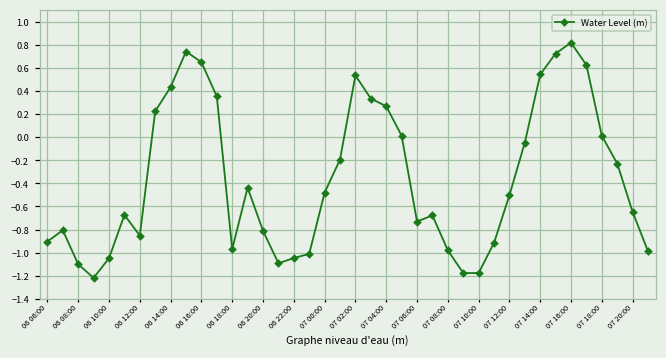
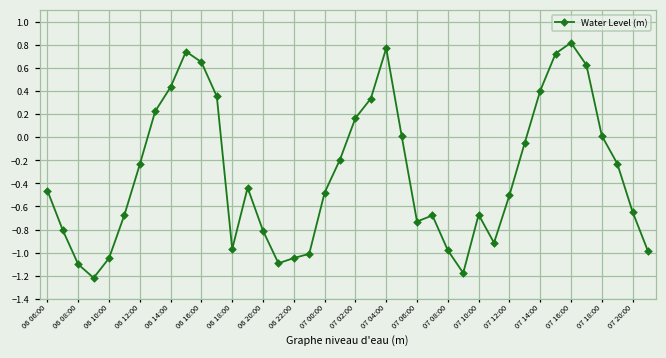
  {
-   "06 06:00": -0.90,
+   "06 06:00": -0.46,
    "06 08:00": -1.10,
    "06 10:00": -1.05,
-   "06 12:00": -0.85,
+   "06 12:00": -0.23,
    "06 14:00": 0.43,
    "06 16:00": 0.65,
    "06 18:00": -0.97,
    "06 20:00": -0.81,
    "06 22:00": -1.05,
    "07 00:00": -0.48,
-   "07 02:00": 0.54,
-   "07 04:00": 0.27,
+   "07 02:00": 0.17,
+   "07 04:00": 0.77,
    "07 06:00": -0.73,
    "07 08:00": -0.98,
-   "07 10:00": -1.18,
+   "07 10:00": -0.67,
    "07 12:00": -0.50,
-   "07 14:00": 0.54,
+   "07 14:00": 0.40,
    "07 16:00": 0.82,
    "07 18:00": 0.01,
    "07 20:00": -0.65
  }
